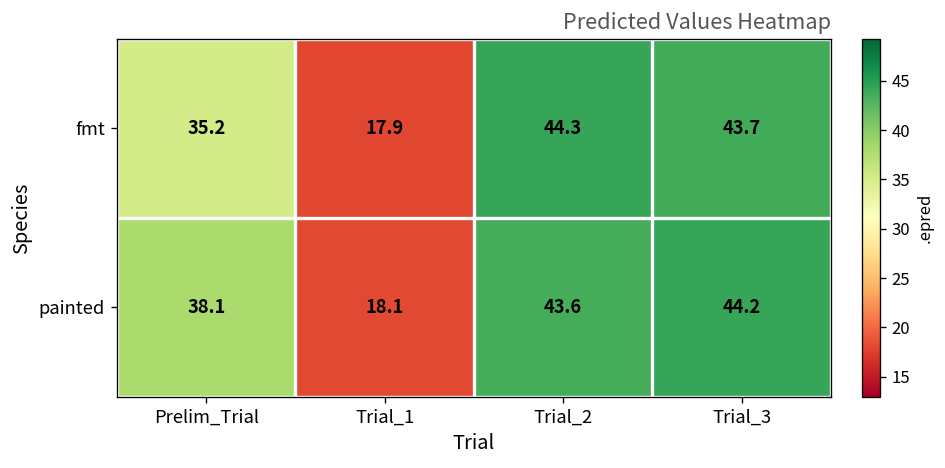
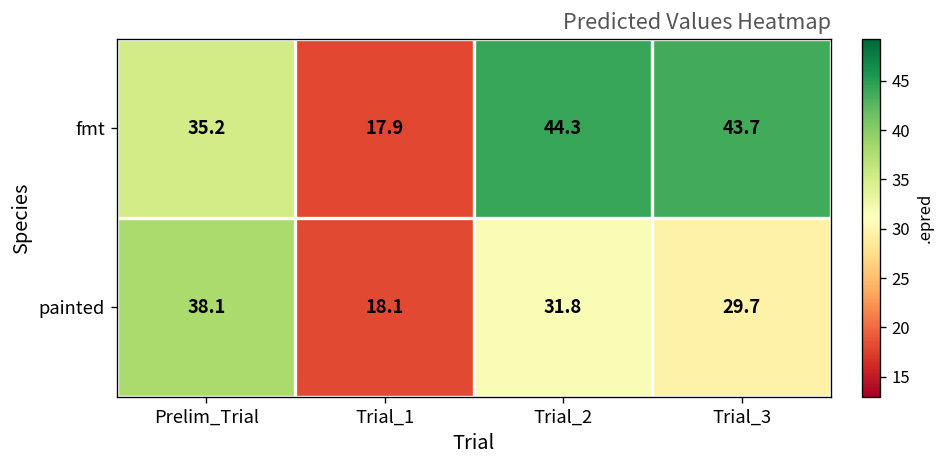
  {
    "fmt": {
      "Prelim_Trial": 35.2,
      "Trial_1": 17.9,
      "Trial_2": 44.3,
      "Trial_3": 43.7
    },
    "painted": {
      "Prelim_Trial": 38.1,
      "Trial_1": 18.1,
-     "Trial_2": 43.6,
-     "Trial_3": 44.2
+     "Trial_2": 31.8,
+     "Trial_3": 29.7
    }
  }
